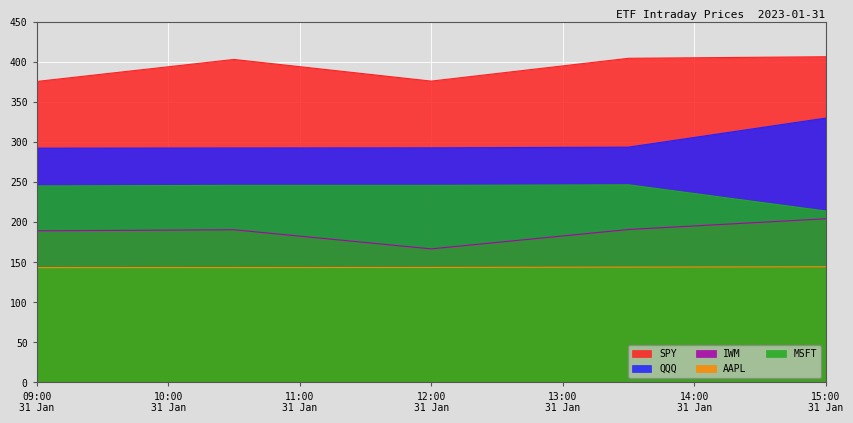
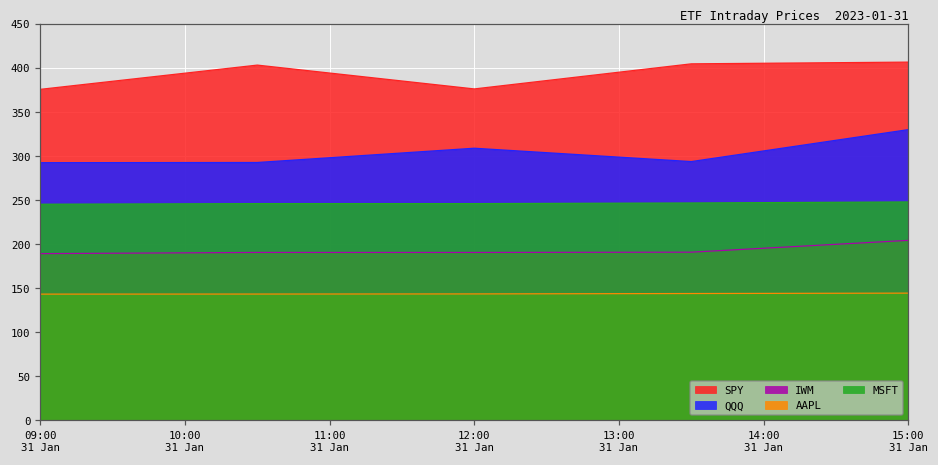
  {
    "SPY": {
      "09:00 31 Jan": 380,
      "12:00 31 Jan": 380,
      "15:00 31 Jan": 410
    },
    "QQQ": {
      "09:00 31 Jan": 290,
-     "12:00 31 Jan": 290,
+     "12:00 31 Jan": 310,
      "15:00 31 Jan": 330
    },
    "IWM": {
      "09:00 31 Jan": 190,
-     "12:00 31 Jan": 170,
+     "12:00 31 Jan": 190,
      "15:00 31 Jan": 200
    },
    "AAPL": {
      "09:00 31 Jan": 140,
      "12:00 31 Jan": 140,
      "15:00 31 Jan": 140
    },
    "MSFT": {
      "09:00 31 Jan": 250,
      "12:00 31 Jan": 250,
-     "15:00 31 Jan": 210
+     "15:00 31 Jan": 250
    }
  }
